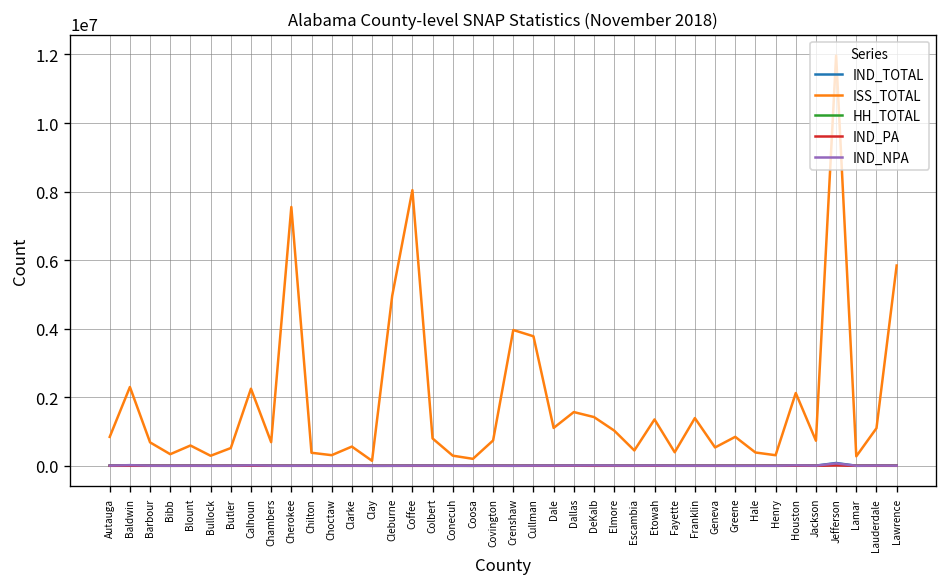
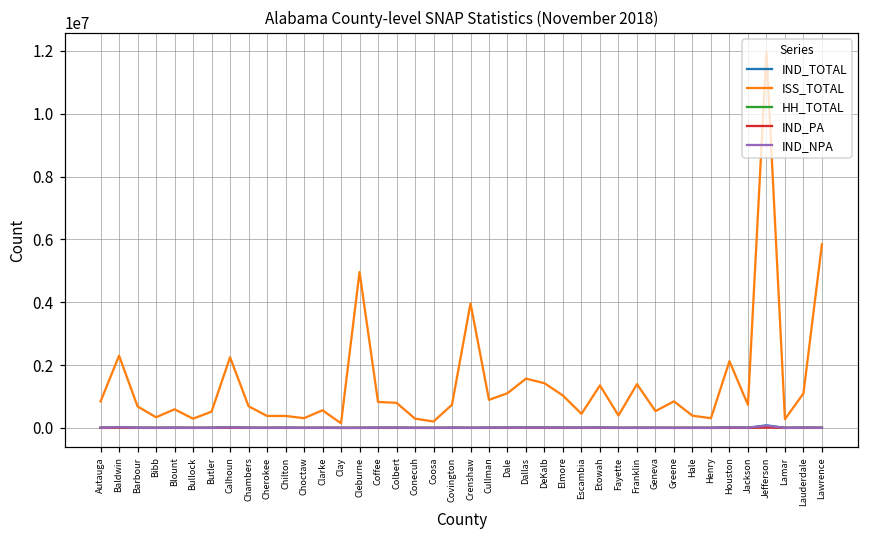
  {
    "ISS_TOTAL": {
      "Autauga": 800000,
      "Baldwin": 2300000,
      "Barbour": 700000,
      "Bibb": 300000,
      "Blount": 600000,
      "Bullock": 300000,
      "Butler": 500000,
      "Calhoun": 2200000,
      "Chambers": 700000,
-     "Cherokee": 7600000,
+     "Cherokee": 400000,
      "Chilton": 400000,
      "Choctaw": 300000,
      "Clarke": 600000,
      "Clay": 100000,
      "Cleburne": 5000000,
-     "Coffee": 8000000,
+     "Coffee": 800000,
      "Colbert": 800000,
      "Conecuh": 300000,
      "Coosa": 200000,
      "Covington": 700000,
      "Crenshaw": 4000000,
-     "Cullman": 3800000,
+     "Cullman": 900000,
      "Dale": 1100000,
      "Dallas": 1600000,
      "DeKalb": 1400000,
      "Elmore": 1000000,
      "Escambia": 400000,
      "Etowah": 1400000,
      "Fayette": 400000,
      "Franklin": 1400000,
      "Geneva": 500000,
      "Greene": 800000,
      "Hale": 400000,
      "Henry": 300000,
      "Houston": 2100000,
      "Jackson": 700000,
      "Lamar": 300000,
      "Lauderdale": 1100000,
      "Lawrence": 5800000
    }
  }
